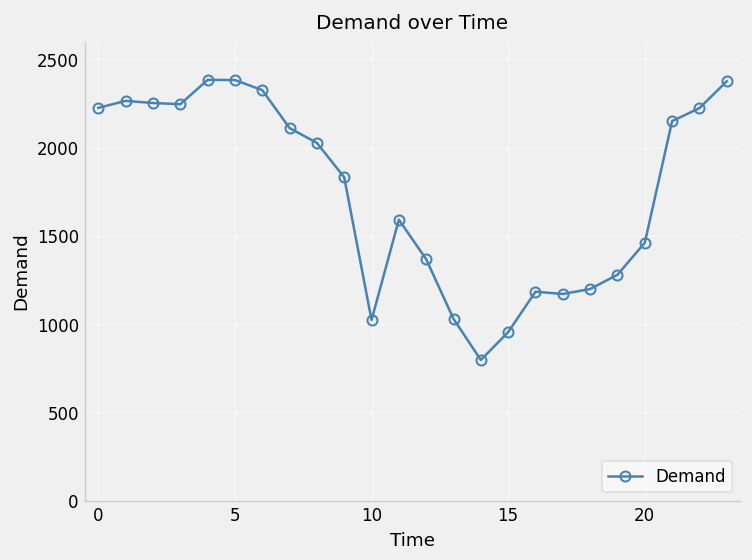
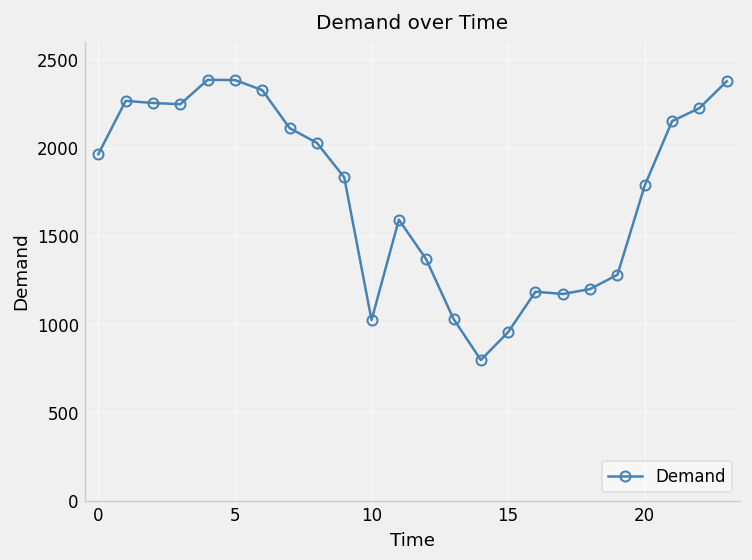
  {
-   "0": 2230,
+   "0": 1960,
    "5": 2380,
    "10": 1020,
    "15": 960,
-   "20": 1460
+   "20": 1790
  }
